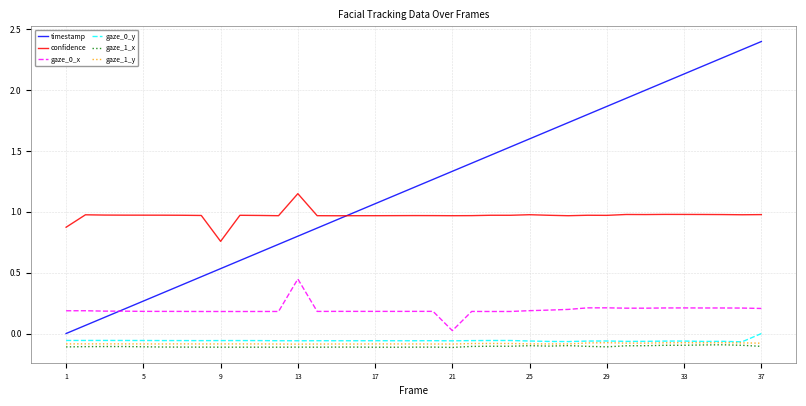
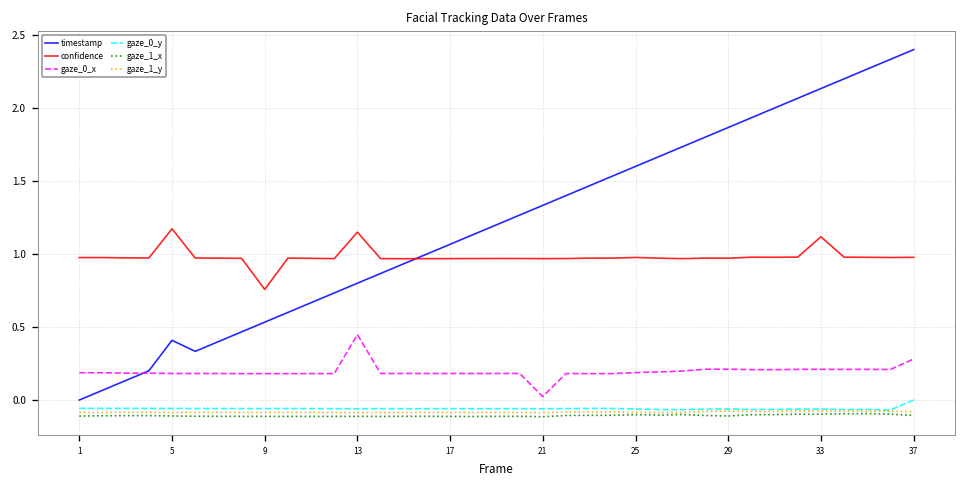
  {
    "timestamp": {
      "1": 0.00,
-     "5": 0.27,
+     "5": 0.41,
      "9": 0.53,
      "13": 0.80,
      "17": 1.07,
      "21": 1.33,
      "25": 1.60,
      "29": 1.87,
      "33": 2.13,
      "37": 2.40
    },
    "confidence": {
-     "1": 0.87,
-     "5": 0.97,
+     "1": 0.98,
+     "5": 1.17,
      "9": 0.76,
      "13": 1.15,
      "17": 0.97,
      "21": 0.97,
      "25": 0.98,
      "29": 0.97,
-     "33": 0.98,
+     "33": 1.12,
      "37": 0.98
    },
    "gaze_0_x": {
      "1": 0.19,
      "5": 0.18,
      "9": 0.18,
      "13": 0.45,
      "17": 0.18,
      "21": 0.02,
      "25": 0.19,
      "29": 0.21,
      "33": 0.21,
-     "37": 0.21
+     "37": 0.28
    },
    "gaze_0_y": {
      "1": -0.06,
      "5": -0.06,
      "9": -0.06,
      "13": -0.06,
      "17": -0.06,
      "21": -0.06,
      "25": -0.06,
      "37": 0.00
    },
    "gaze_1_x": {
      "1": -0.11,
      "5": -0.11,
      "9": -0.11,
      "13": -0.11,
      "17": -0.11,
      "21": -0.11,
      "29": -0.11,
      "33": -0.10,
      "37": -0.11
    },
    "gaze_1_y": {
      "1": -0.09,
      "5": -0.09,
      "9": -0.09,
      "13": -0.09,
      "17": -0.09,
      "21": -0.09,
      "37": -0.08
    }
  }
